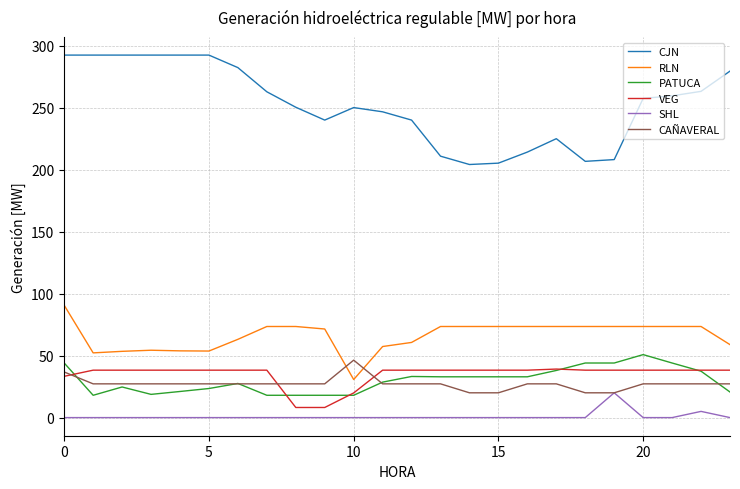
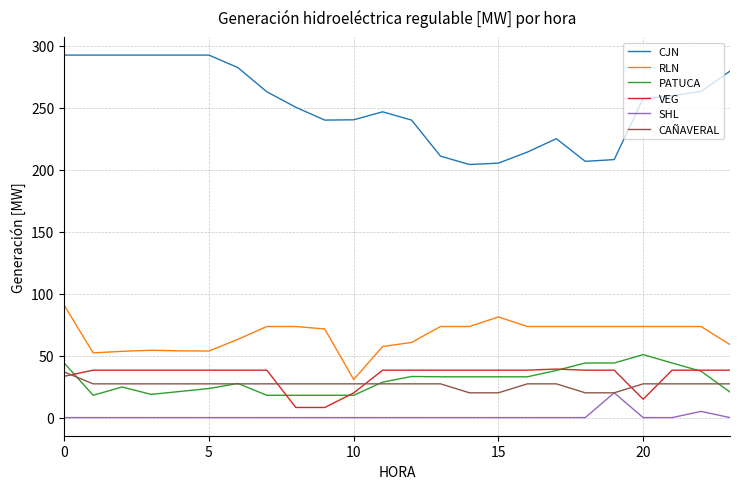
  {
    "CJN": {
      "0": 292,
      "5": 292,
-     "10": 250,
+     "10": 240,
      "15": 205
    },
    "RLN": {
      "0": 91,
      "5": 54,
      "10": 31,
-     "15": 73,
+     "15": 81,
      "20": 73
    },
    "PATUCA": {
      "0": 44,
      "5": 23,
      "15": 33,
      "20": 51
    },
    "VEG": {
      "0": 33,
      "5": 38,
      "15": 38,
-     "20": 38
+     "20": 15
    },
    "SHL": {
      "0": 0,
      "5": 0,
      "10": 0,
      "15": 0,
      "20": 0
    },
    "CAÑAVERAL": {
      "0": 37,
      "5": 27,
-     "10": 46,
+     "10": 27,
      "15": 20,
      "20": 27
    }
  }
